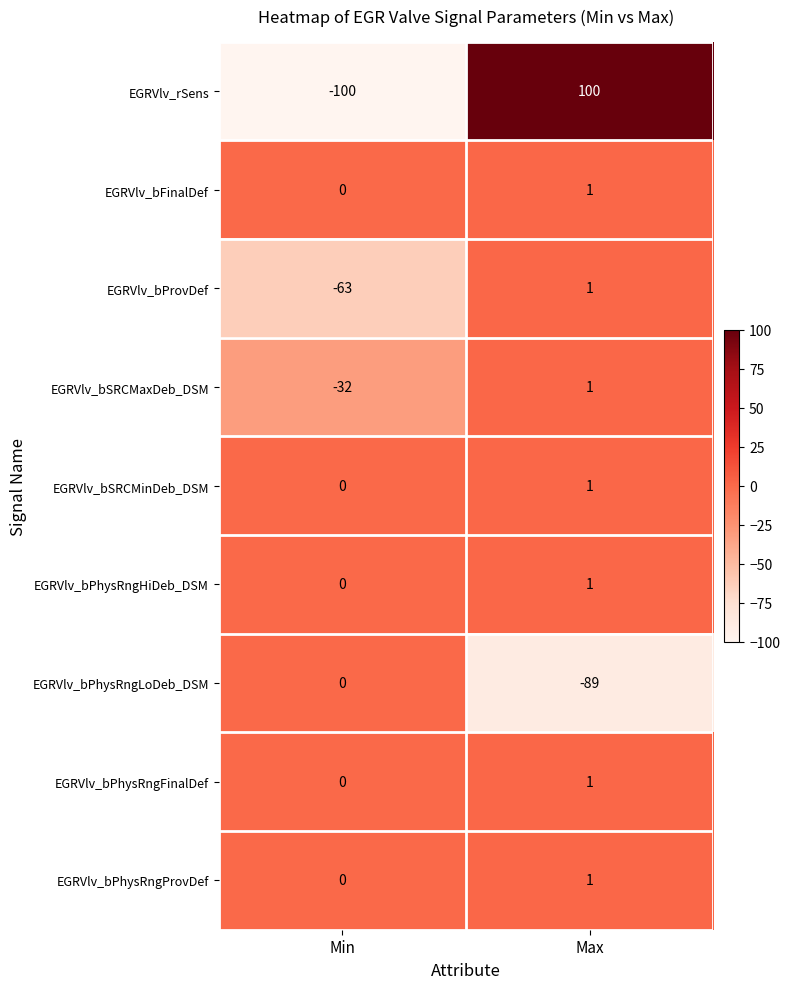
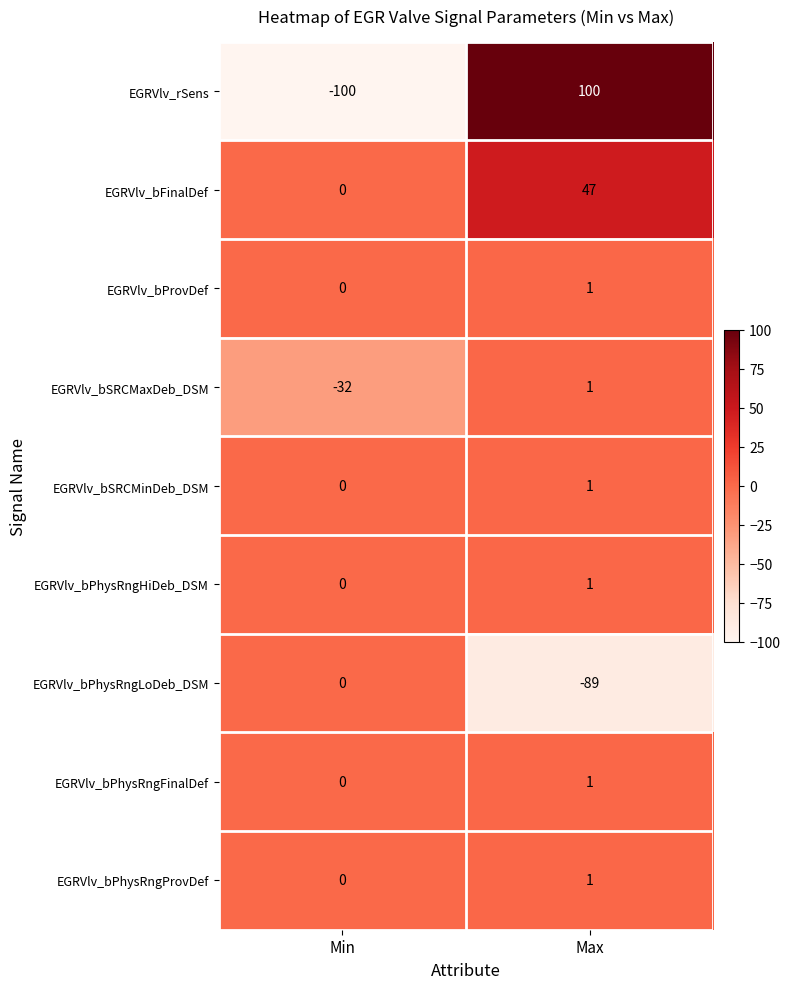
  {
    "EGRVlv_rSens": {
      "Min": -100,
      "Max": 100
    },
    "EGRVlv_bFinalDef": {
      "Min": 0,
-     "Max": 1
+     "Max": 47
    },
    "EGRVlv_bProvDef": {
-     "Min": -63,
+     "Min": 0,
      "Max": 1
    },
    "EGRVlv_bSRCMaxDeb_DSM": {
      "Min": -32,
      "Max": 1
    },
    "EGRVlv_bSRCMinDeb_DSM": {
      "Min": 0,
      "Max": 1
    },
    "EGRVlv_bPhysRngHiDeb_DSM": {
      "Min": 0,
      "Max": 1
    },
    "EGRVlv_bPhysRngLoDeb_DSM": {
      "Min": 0,
      "Max": -89
    },
    "EGRVlv_bPhysRngFinalDef": {
      "Min": 0,
      "Max": 1
    },
    "EGRVlv_bPhysRngProvDef": {
      "Min": 0,
      "Max": 1
    }
  }
